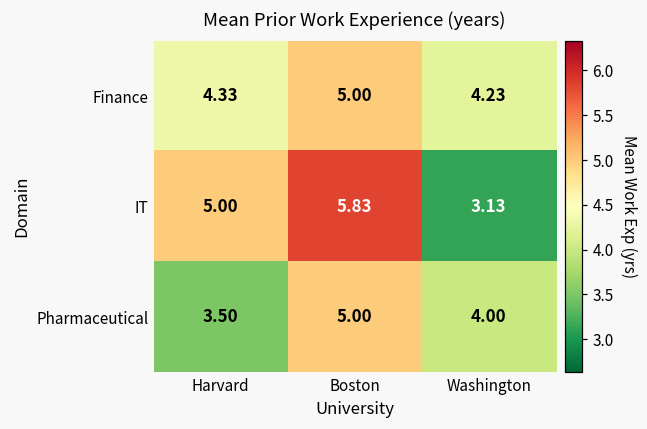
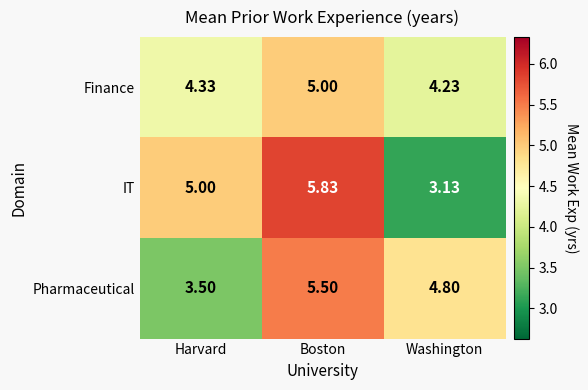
  {
    "Finance": {
      "Harvard": 4.33,
      "Boston": 5.00,
      "Washington": 4.23
    },
    "IT": {
      "Harvard": 5.00,
      "Boston": 5.83,
      "Washington": 3.13
    },
    "Pharmaceutical": {
      "Harvard": 3.50,
-     "Boston": 5.00,
-     "Washington": 4.00
+     "Boston": 5.50,
+     "Washington": 4.80
    }
  }
